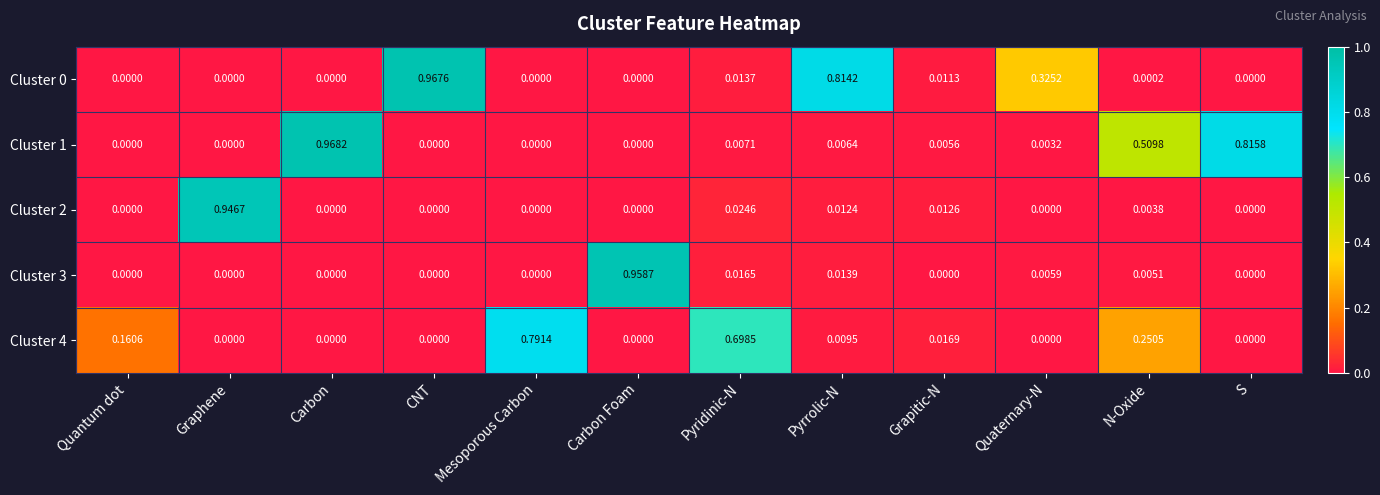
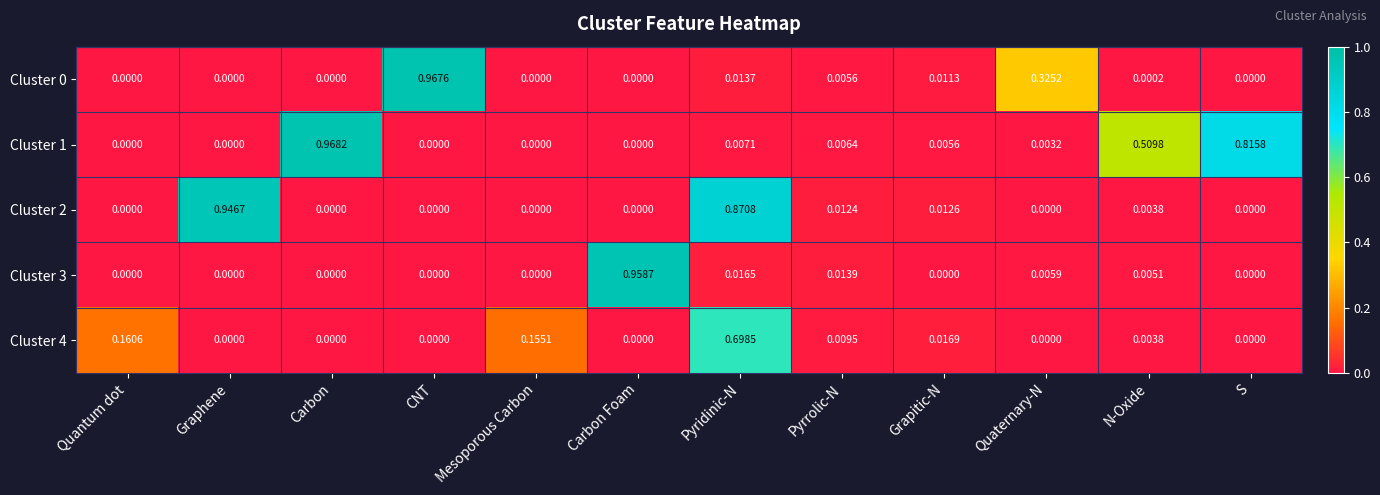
  {
    "Cluster 0": {
      "Quantum dot": 0.0000,
      "Graphene": 0.0000,
      "Carbon": 0.0000,
      "CNT": 0.9676,
      "Mesoporous Carbon": 0.0000,
      "Carbon Foam": 0.0000,
      "Pyridinic-N": 0.0137,
-     "Pyrrolic-N": 0.8142,
+     "Pyrrolic-N": 0.0056,
      "Grapitic-N": 0.0113,
      "Quaternary-N": 0.3252,
      "N-Oxide": 0.0002,
      "S": 0.0000
    },
    "Cluster 1": {
      "Quantum dot": 0.0000,
      "Graphene": 0.0000,
      "Carbon": 0.9682,
      "CNT": 0.0000,
      "Mesoporous Carbon": 0.0000,
      "Carbon Foam": 0.0000,
      "Pyridinic-N": 0.0071,
      "Pyrrolic-N": 0.0064,
      "Grapitic-N": 0.0056,
      "Quaternary-N": 0.0032,
      "N-Oxide": 0.5098,
      "S": 0.8158
    },
    "Cluster 2": {
      "Quantum dot": 0.0000,
      "Graphene": 0.9467,
      "Carbon": 0.0000,
      "CNT": 0.0000,
      "Mesoporous Carbon": 0.0000,
      "Carbon Foam": 0.0000,
-     "Pyridinic-N": 0.0246,
+     "Pyridinic-N": 0.8708,
      "Pyrrolic-N": 0.0124,
      "Grapitic-N": 0.0126,
      "Quaternary-N": 0.0000,
      "N-Oxide": 0.0038,
      "S": 0.0000
    },
    "Cluster 3": {
      "Quantum dot": 0.0000,
      "Graphene": 0.0000,
      "Carbon": 0.0000,
      "CNT": 0.0000,
      "Mesoporous Carbon": 0.0000,
      "Carbon Foam": 0.9587,
      "Pyridinic-N": 0.0165,
      "Pyrrolic-N": 0.0139,
      "Grapitic-N": 0.0000,
      "Quaternary-N": 0.0059,
      "N-Oxide": 0.0051,
      "S": 0.0000
    },
    "Cluster 4": {
      "Quantum dot": 0.1606,
      "Graphene": 0.0000,
      "Carbon": 0.0000,
      "CNT": 0.0000,
-     "Mesoporous Carbon": 0.7914,
+     "Mesoporous Carbon": 0.1551,
      "Carbon Foam": 0.0000,
      "Pyridinic-N": 0.6985,
      "Pyrrolic-N": 0.0095,
      "Grapitic-N": 0.0169,
      "Quaternary-N": 0.0000,
-     "N-Oxide": 0.2505,
+     "N-Oxide": 0.0038,
      "S": 0.0000
    }
  }
